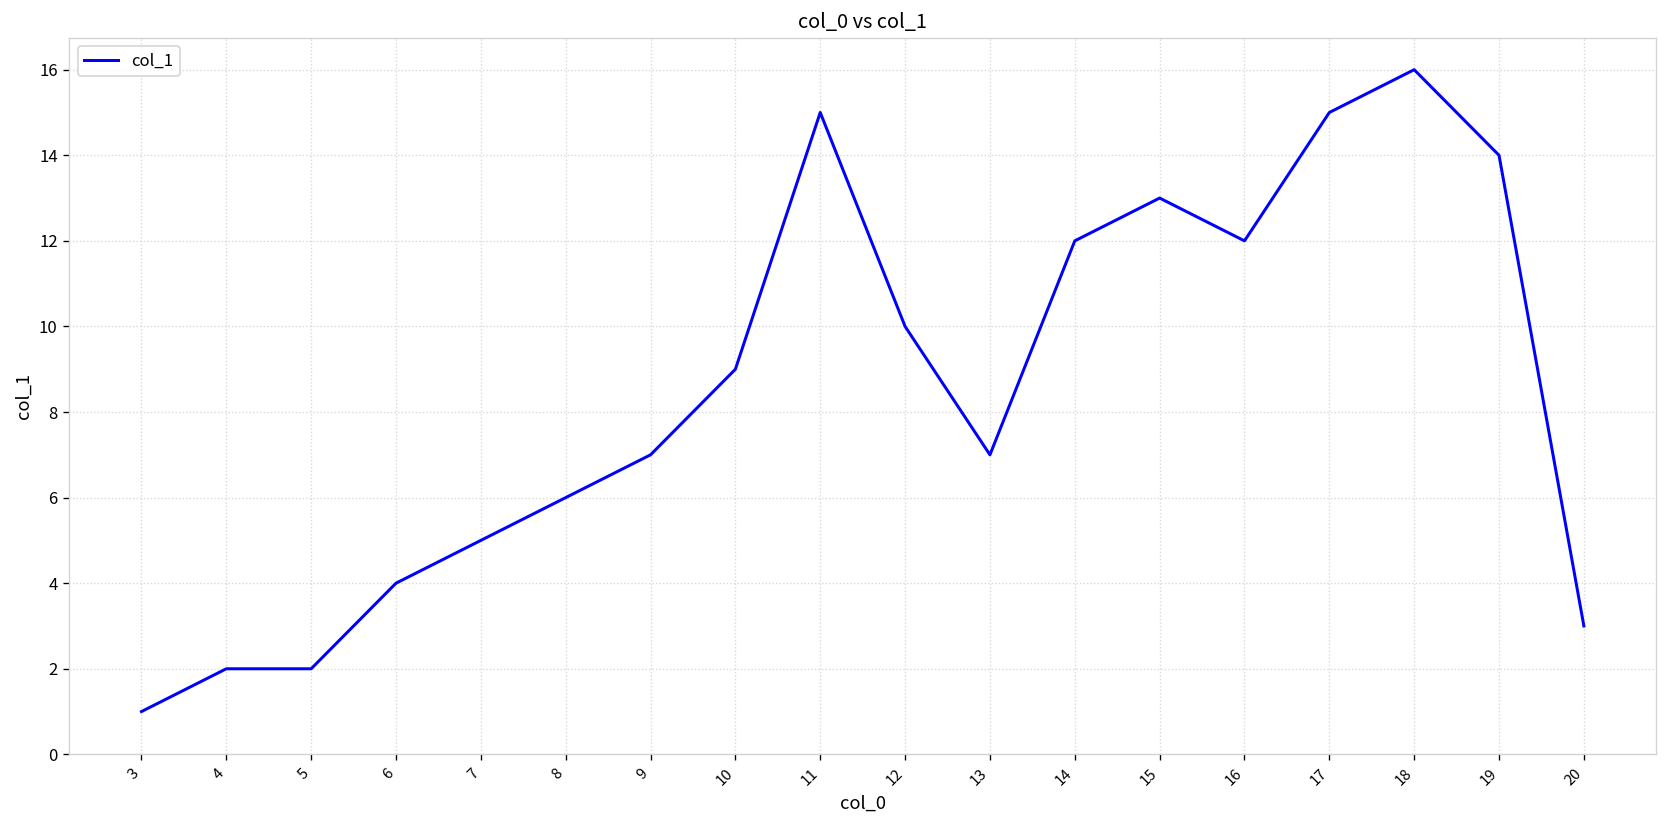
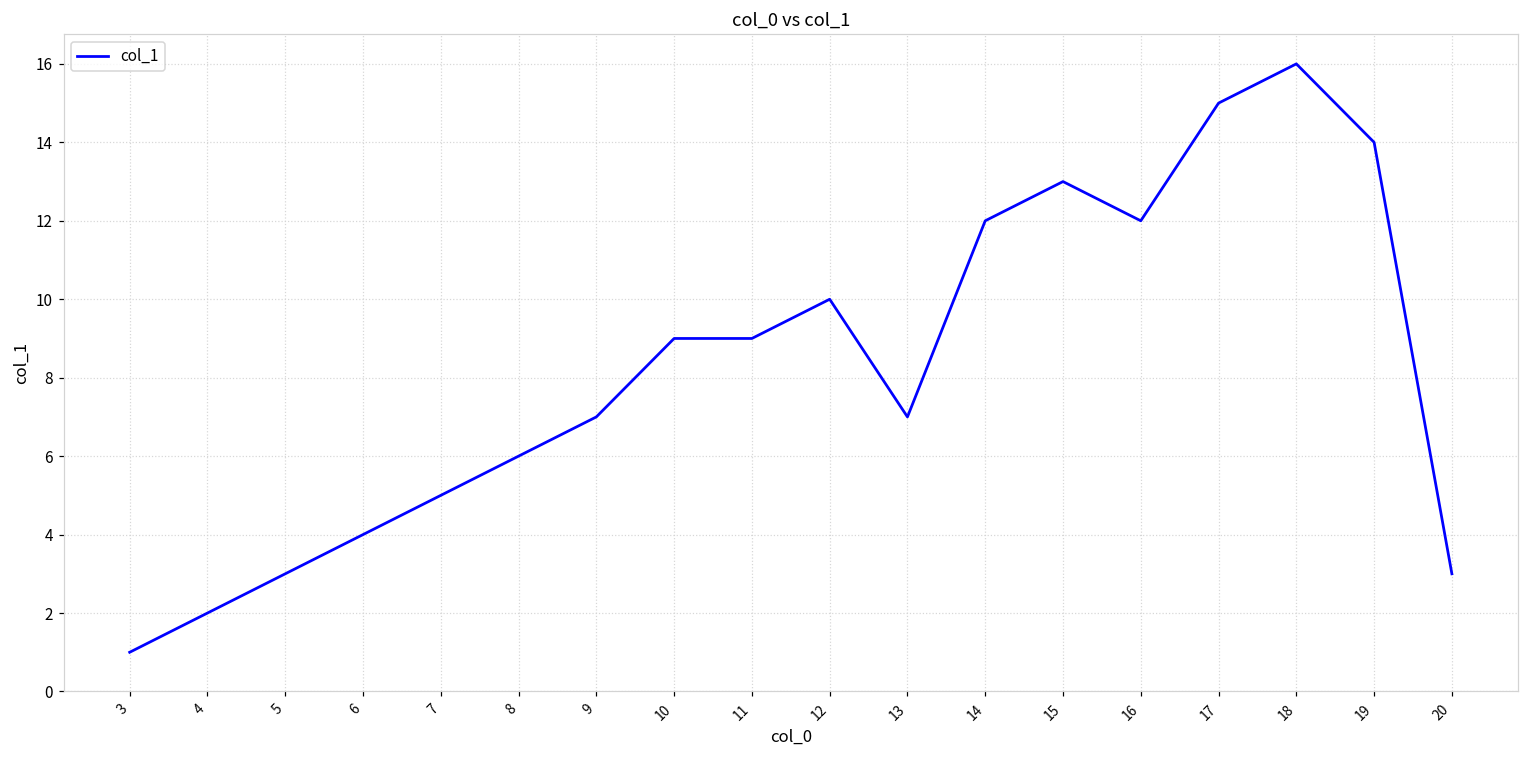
  {
    "3": 1,
    "4": 2,
-   "5": 2,
+   "5": 3,
    "6": 4,
    "7": 5,
    "8": 6,
    "9": 7,
    "10": 9,
-   "11": 15,
+   "11": 9,
    "12": 10,
    "13": 7,
    "14": 12,
    "15": 13,
    "16": 12,
    "17": 15,
    "18": 16,
    "19": 14,
    "20": 3
  }
